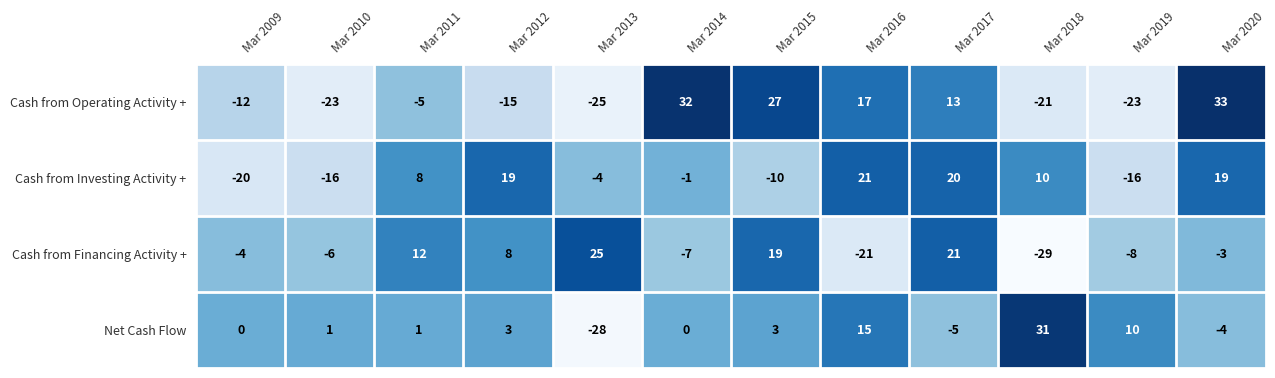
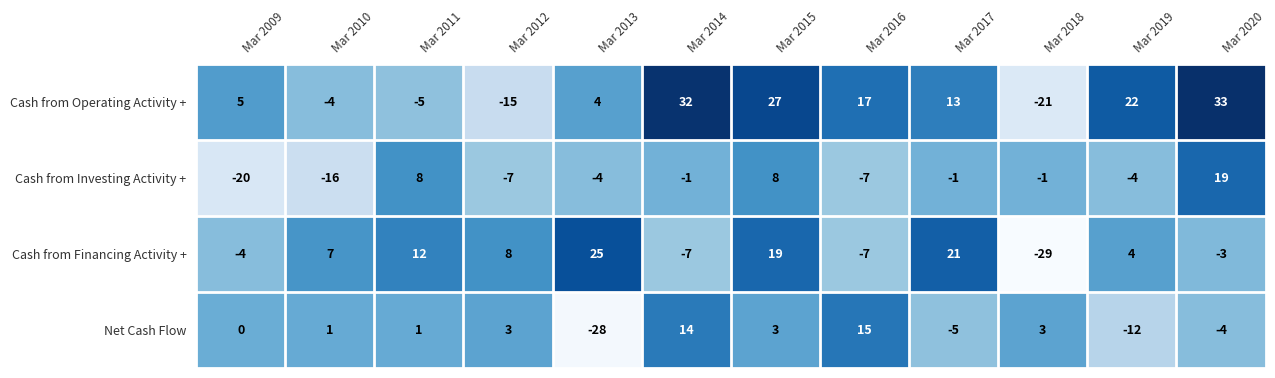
  {
    "Cash from Operating Activity +": {
-     "Mar 2009": -12,
-     "Mar 2010": -23,
+     "Mar 2009": 5,
+     "Mar 2010": -4,
      "Mar 2011": -5,
      "Mar 2012": -15,
-     "Mar 2013": -25,
+     "Mar 2013": 4,
      "Mar 2014": 32,
      "Mar 2015": 27,
      "Mar 2016": 17,
      "Mar 2017": 13,
      "Mar 2018": -21,
-     "Mar 2019": -23,
+     "Mar 2019": 22,
      "Mar 2020": 33
    },
    "Cash from Investing Activity +": {
      "Mar 2009": -20,
      "Mar 2010": -16,
      "Mar 2011": 8,
-     "Mar 2012": 19,
+     "Mar 2012": -7,
      "Mar 2013": -4,
      "Mar 2014": -1,
-     "Mar 2015": -10,
-     "Mar 2016": 21,
-     "Mar 2017": 20,
-     "Mar 2018": 10,
-     "Mar 2019": -16,
+     "Mar 2015": 8,
+     "Mar 2016": -7,
+     "Mar 2017": -1,
+     "Mar 2018": -1,
+     "Mar 2019": -4,
      "Mar 2020": 19
    },
    "Cash from Financing Activity +": {
      "Mar 2009": -4,
-     "Mar 2010": -6,
+     "Mar 2010": 7,
      "Mar 2011": 12,
      "Mar 2012": 8,
      "Mar 2013": 25,
      "Mar 2014": -7,
      "Mar 2015": 19,
-     "Mar 2016": -21,
+     "Mar 2016": -7,
      "Mar 2017": 21,
      "Mar 2018": -29,
-     "Mar 2019": -8,
+     "Mar 2019": 4,
      "Mar 2020": -3
    },
    "Net Cash Flow": {
      "Mar 2009": 0,
      "Mar 2010": 1,
      "Mar 2011": 1,
      "Mar 2012": 3,
      "Mar 2013": -28,
-     "Mar 2014": 0,
+     "Mar 2014": 14,
      "Mar 2015": 3,
      "Mar 2016": 15,
      "Mar 2017": -5,
-     "Mar 2018": 31,
-     "Mar 2019": 10,
+     "Mar 2018": 3,
+     "Mar 2019": -12,
      "Mar 2020": -4
    }
  }
